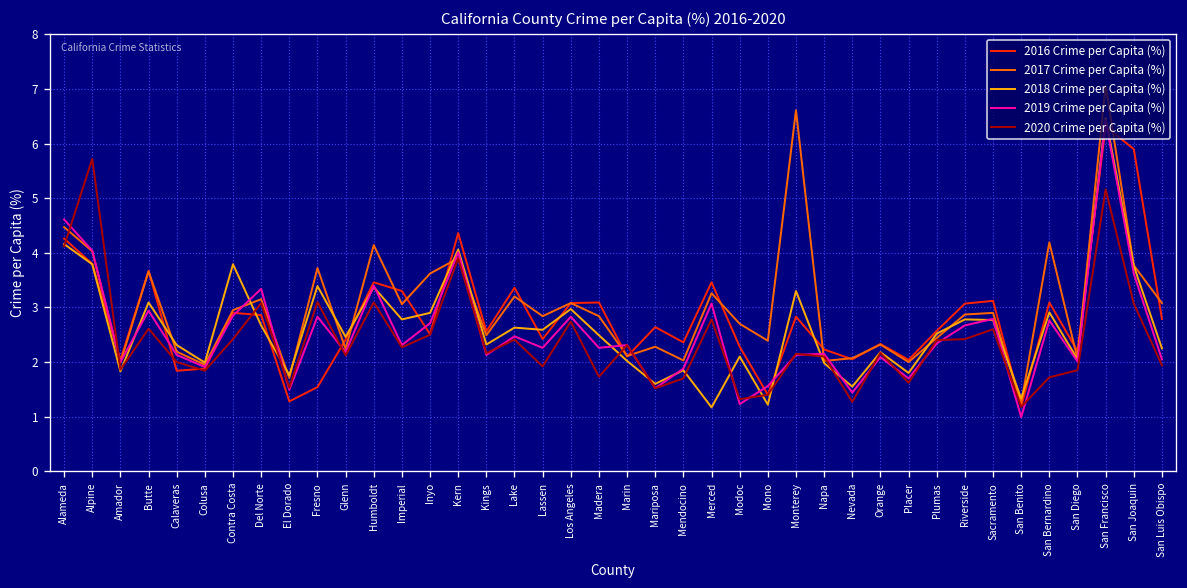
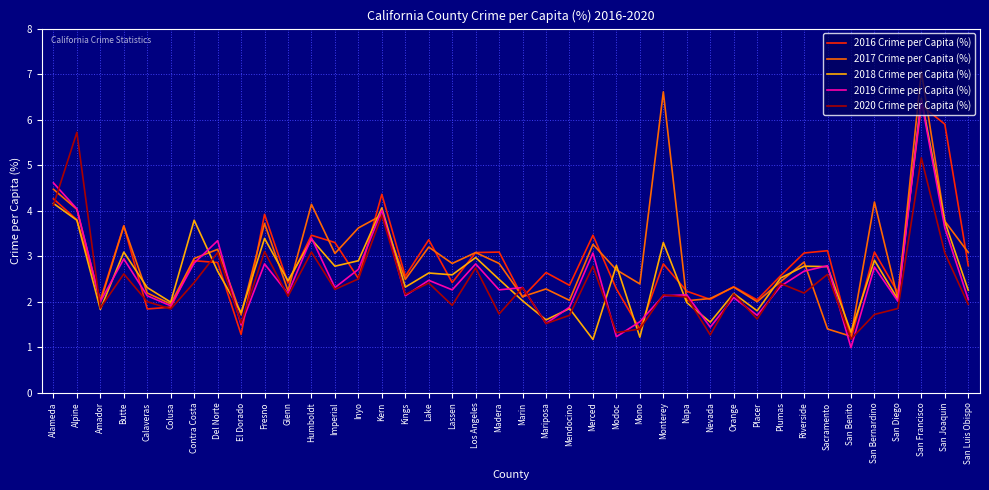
  {
    "2016 Crime per Capita (%)": {
      "Alameda": 4.3,
      "Calaveras": 1.8,
      "Del Norte": 2.9,
      "El Dorado": 1.3,
-     "Fresno": 1.5,
+     "Fresno": 3.9,
      "Humboldt": 3.5,
      "Imperial": 3.3,
      "Kern": 4.4,
      "Kings": 2.6,
      "Lake": 3.4,
      "Lassen": 2.4,
      "Madera": 3.1,
      "Mariposa": 2.6,
      "Mendocino": 2.4,
      "Merced": 3.5,
      "Modoc": 2.3,
      "Monterey": 2.8,
      "Napa": 2.2,
      "Riverside": 3.1,
      "Sacramento": 3.1,
      "San Bernardino": 3.1,
      "San Diego": 2.2,
      "San Joaquin": 5.9,
      "San Luis Obispo": 2.8
    },
    "2017 Crime per Capita (%)": {
      "Alameda": 4.5,
      "Calaveras": 2.2,
      "Del Norte": 3.2,
      "Fresno": 3.7,
      "Glenn": 2.2,
      "Humboldt": 4.1,
      "Imperial": 3.1,
      "Inyo": 3.6,
      "Kings": 2.5,
      "Lake": 3.2,
      "Lassen": 2.8,
      "Madera": 2.8,
      "Mariposa": 2.3,
      "Mendocino": 2.0,
      "Merced": 3.3,
      "Modoc": 2.7,
      "Mono": 2.4,
      "Monterey": 6.6,
      "Riverside": 2.9,
-     "Sacramento": 2.9,
+     "Sacramento": 1.4,
      "San Bernardino": 4.2,
      "San Luis Obispo": 3.1
    },
    "2018 Crime per Capita (%)": {
      "Butte": 3.1,
      "Calaveras": 2.3,
      "Contra Costa": 3.8,
      "Del Norte": 2.7,
      "Fresno": 3.4,
      "Imperial": 2.8,
      "Inyo": 2.9,
      "Kings": 2.3,
      "Lake": 2.6,
      "Lassen": 2.6,
      "Los Angeles": 3.0,
      "Madera": 2.5,
      "Marin": 2.0,
      "Mariposa": 1.6,
      "Merced": 1.2,
-     "Modoc": 2.1,
+     "Modoc": 2.8,
      "Mono": 1.2,
      "Monterey": 3.3,
      "Nevada": 1.6,
      "Placer": 1.8,
      "Riverside": 2.8,
      "San Benito": 1.3,
      "San Bernardino": 2.9,
      "San Luis Obispo": 2.3
    },
    "2019 Crime per Capita (%)": {
      "Alameda": 4.6,
      "Butte": 2.9,
      "Calaveras": 2.1,
      "Del Norte": 3.3,
      "Fresno": 2.8,
      "Glenn": 2.2,
      "Inyo": 2.7,
      "Lake": 2.5,
      "Lassen": 2.3,
      "Los Angeles": 2.8,
      "Madera": 2.3,
      "Merced": 3.1,
      "Modoc": 1.2,
      "Mono": 1.6,
      "Nevada": 1.4,
      "Orange": 2.1,
      "Placer": 1.7,
      "Plumas": 2.3,
      "Riverside": 2.7,
      "San Benito": 1.0,
      "San Bernardino": 2.8,
      "San Joaquin": 3.6,
      "San Luis Obispo": 2.1
    },
    "2020 Crime per Capita (%)": {
      "Alpine": 5.7,
      "Butte": 2.6,
      "Calaveras": 2.0,
      "Contra Costa": 2.4,
      "Del Norte": 3.1,
      "Fresno": 3.1,
      "Glenn": 2.1,
      "Humboldt": 3.1,
      "Lake": 2.4,
      "Lassen": 1.9,
      "Los Angeles": 2.7,
      "Madera": 1.7,
      "Mendocino": 1.7,
      "Merced": 2.8,
      "Modoc": 1.3,
      "Nevada": 1.3,
      "Placer": 1.6,
-     "Riverside": 2.4,
+     "Riverside": 2.2,
      "Sacramento": 2.6,
      "San Bernardino": 1.7,
      "San Diego": 1.9,
      "San Francisco": 5.2,
      "San Joaquin": 3.1,
      "San Luis Obispo": 1.9
    }
  }
